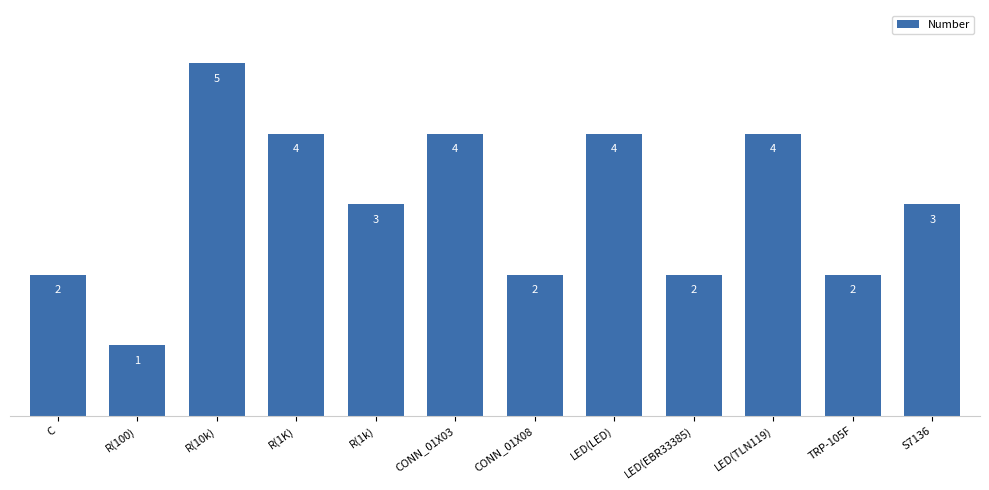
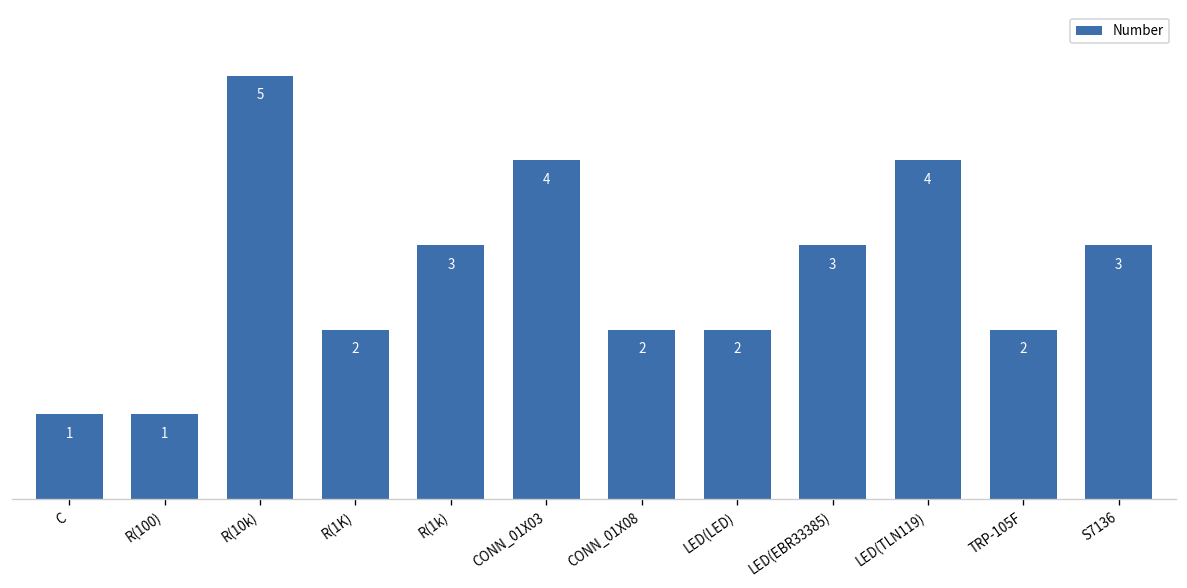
  {
-   "C": 2,
+   "C": 1,
    "R(100)": 1,
    "R(10k)": 5,
-   "R(1K)": 4,
+   "R(1K)": 2,
    "R(1k)": 3,
    "CONN_01X03": 4,
    "CONN_01X08": 2,
-   "LED(LED)": 4,
-   "LED(EBR33385)": 2,
+   "LED(LED)": 2,
+   "LED(EBR33385)": 3,
    "LED(TLN119)": 4,
    "TRP-105F": 2,
    "S7136": 3
  }
